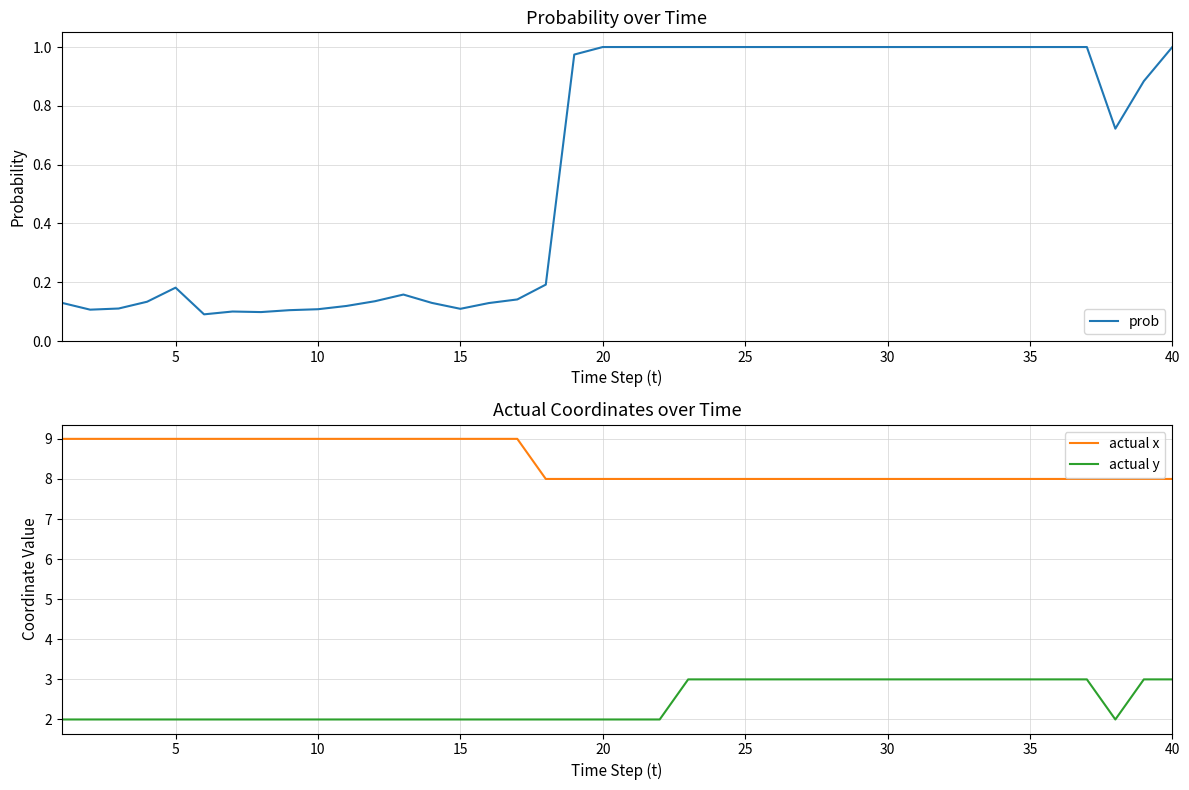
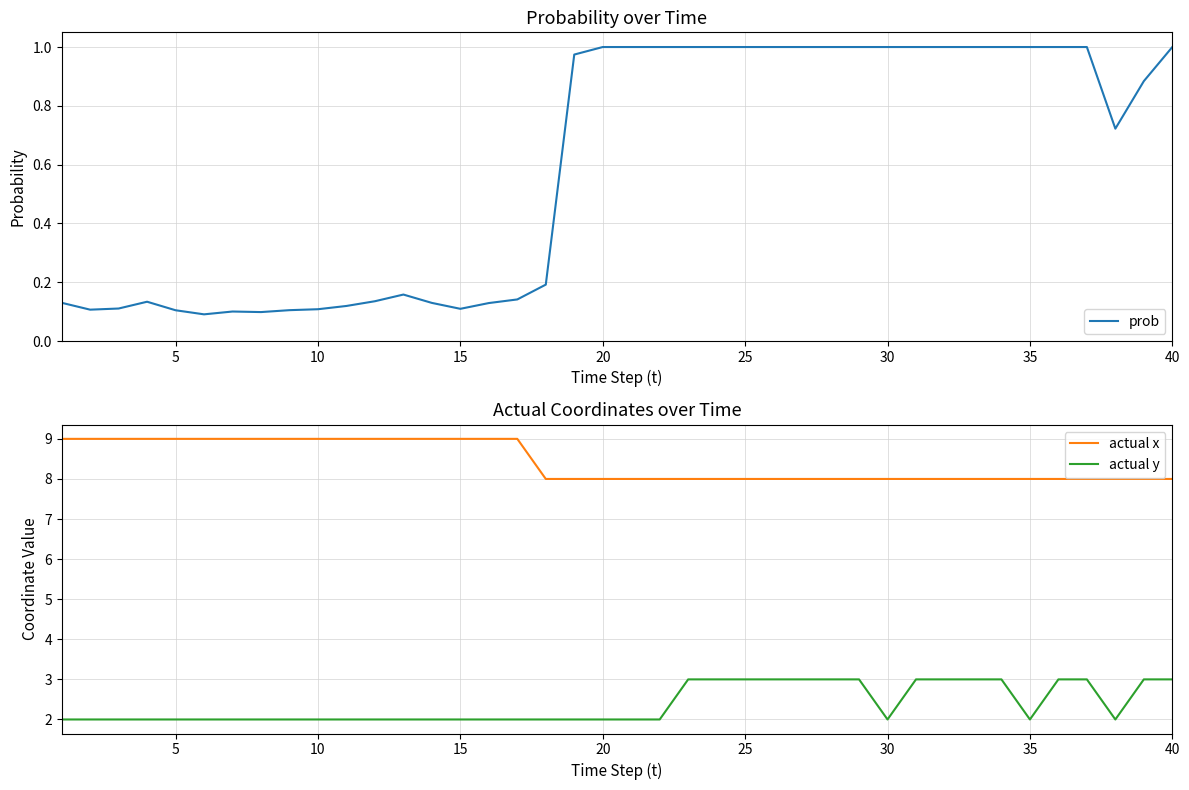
  {
    "Probability over Time": {
-     "5": 0.18,
+     "5": 0.10,
      "10": 0.11,
      "15": 0.11,
      "20": 1.00,
      "25": 1.00,
      "30": 1.00,
      "35": 1.00,
      "40": 1.00
    },
    "Actual Coordinates over Time": {
      "actual x": {
        "5": 9,
        "10": 9,
        "15": 9,
        "20": 8,
        "25": 8,
        "30": 8,
        "35": 8,
        "40": 8
      },
      "actual y": {
        "5": 2,
        "10": 2,
        "15": 2,
        "20": 2,
        "25": 3,
-       "30": 3,
-       "35": 3,
+       "30": 2,
+       "35": 2,
        "40": 3
      }
    }
  }
